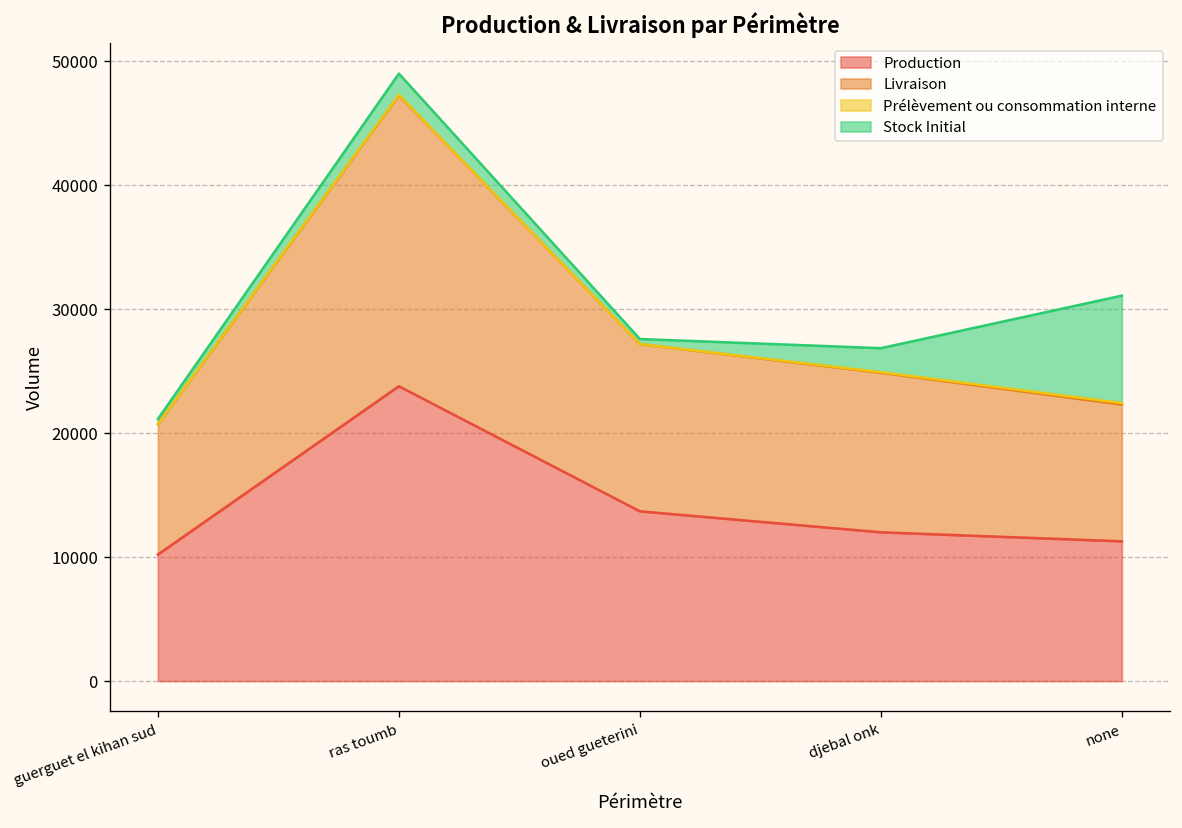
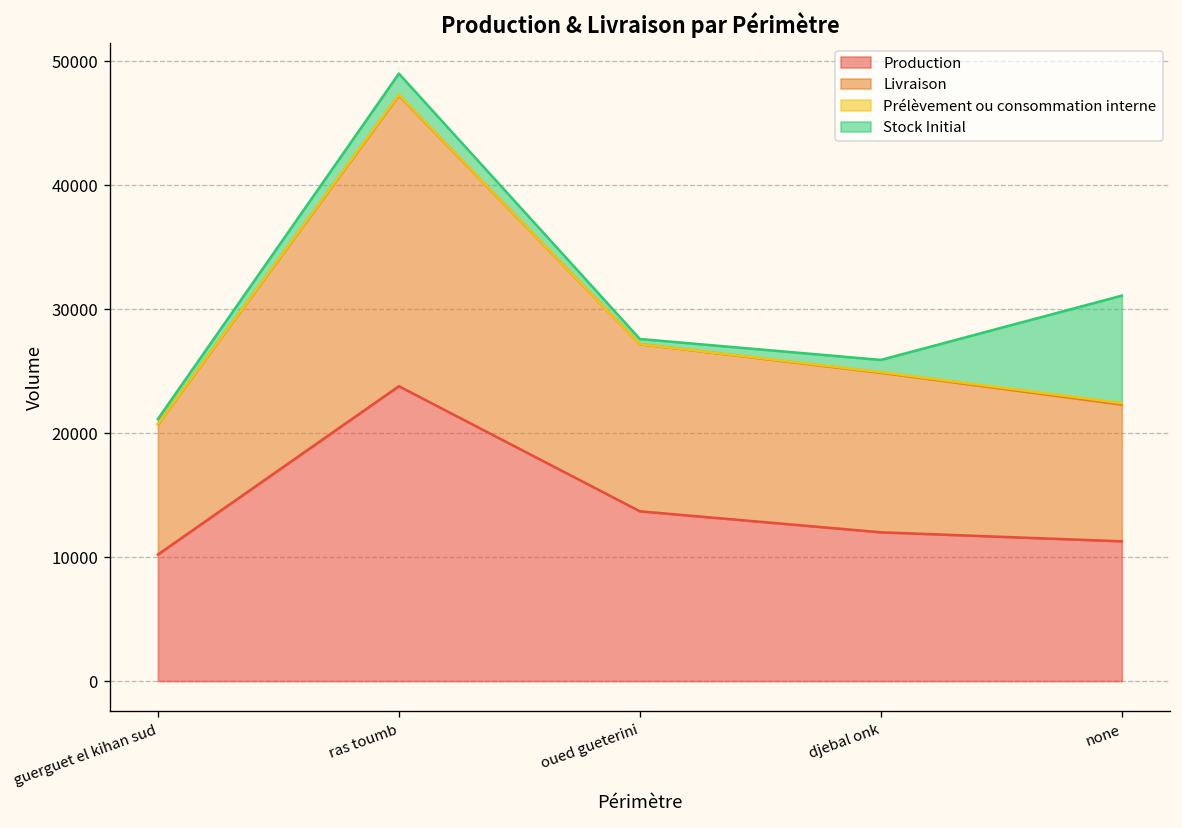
  {
    "Stock Initial": {
      "guerguet el kihan sud": 400,
      "ras toumb": 1700,
      "oued gueterini": 400,
-     "djebal onk": 1900,
+     "djebal onk": 1000,
      "none": 8700
    }
  }
